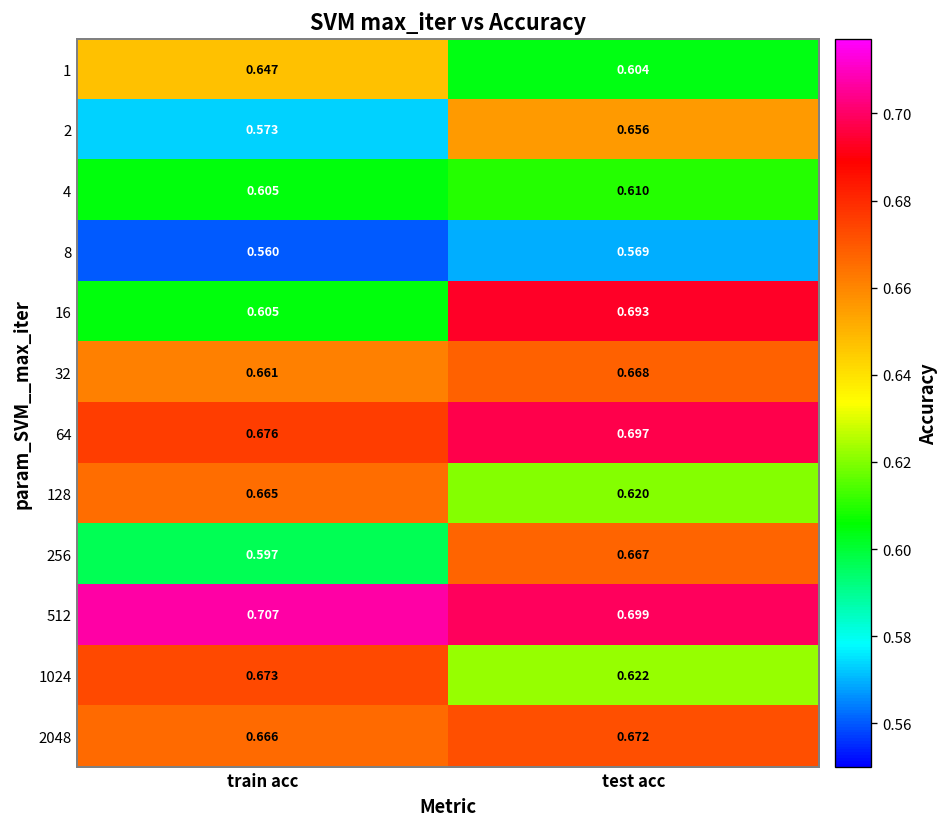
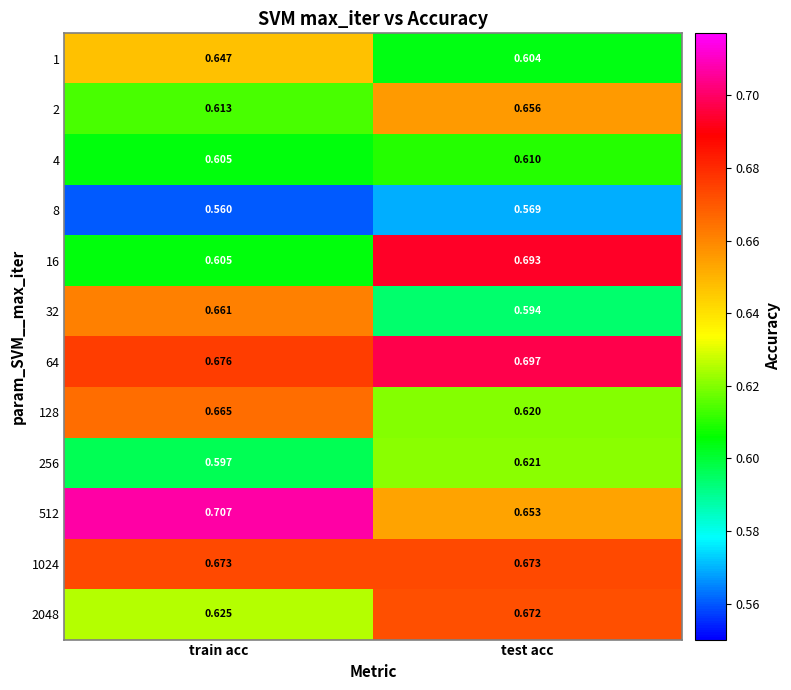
  {
    "1": {
      "train acc": 0.647,
      "test acc": 0.604
    },
    "2": {
-     "train acc": 0.573,
+     "train acc": 0.613,
      "test acc": 0.656
    },
    "4": {
      "train acc": 0.605,
      "test acc": 0.610
    },
    "8": {
      "train acc": 0.560,
      "test acc": 0.569
    },
    "16": {
      "train acc": 0.605,
      "test acc": 0.693
    },
    "32": {
      "train acc": 0.661,
-     "test acc": 0.668
+     "test acc": 0.594
    },
    "64": {
      "train acc": 0.676,
      "test acc": 0.697
    },
    "128": {
      "train acc": 0.665,
      "test acc": 0.620
    },
    "256": {
      "train acc": 0.597,
-     "test acc": 0.667
+     "test acc": 0.621
    },
    "512": {
      "train acc": 0.707,
-     "test acc": 0.699
+     "test acc": 0.653
    },
    "1024": {
      "train acc": 0.673,
-     "test acc": 0.622
+     "test acc": 0.673
    },
    "2048": {
-     "train acc": 0.666,
+     "train acc": 0.625,
      "test acc": 0.672
    }
  }
